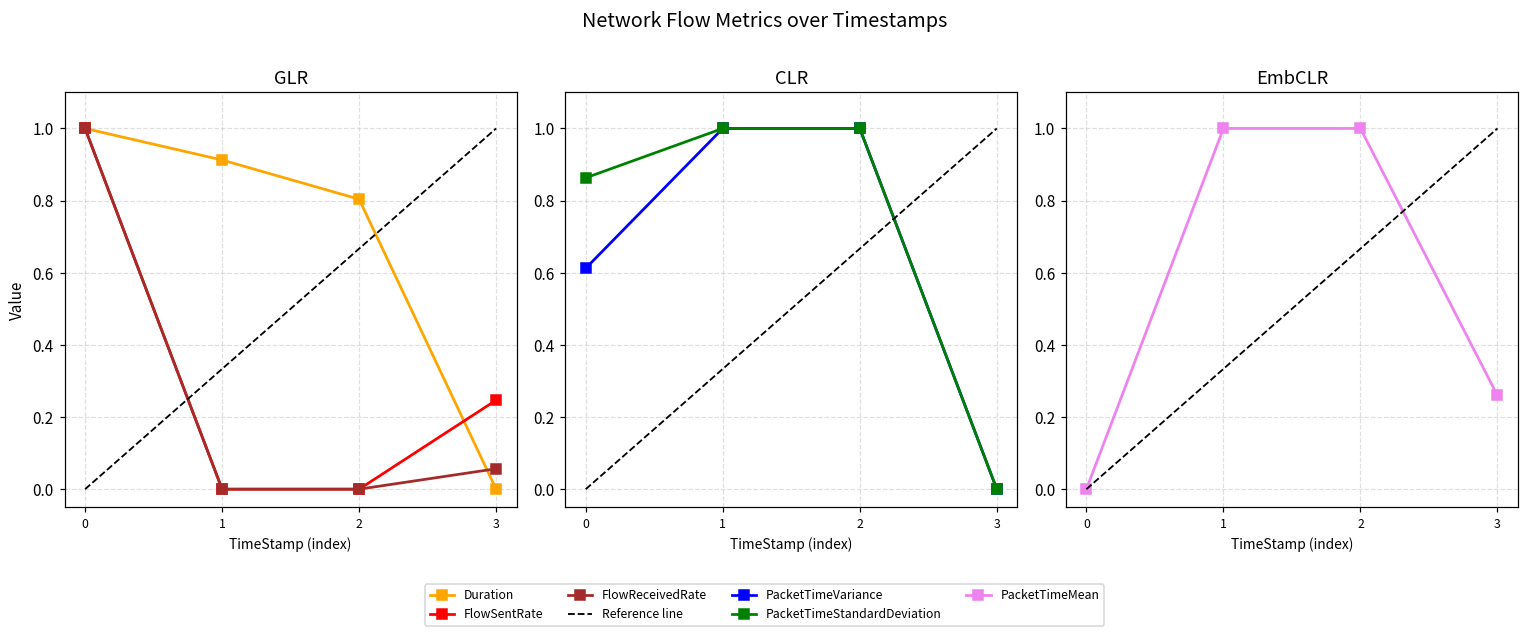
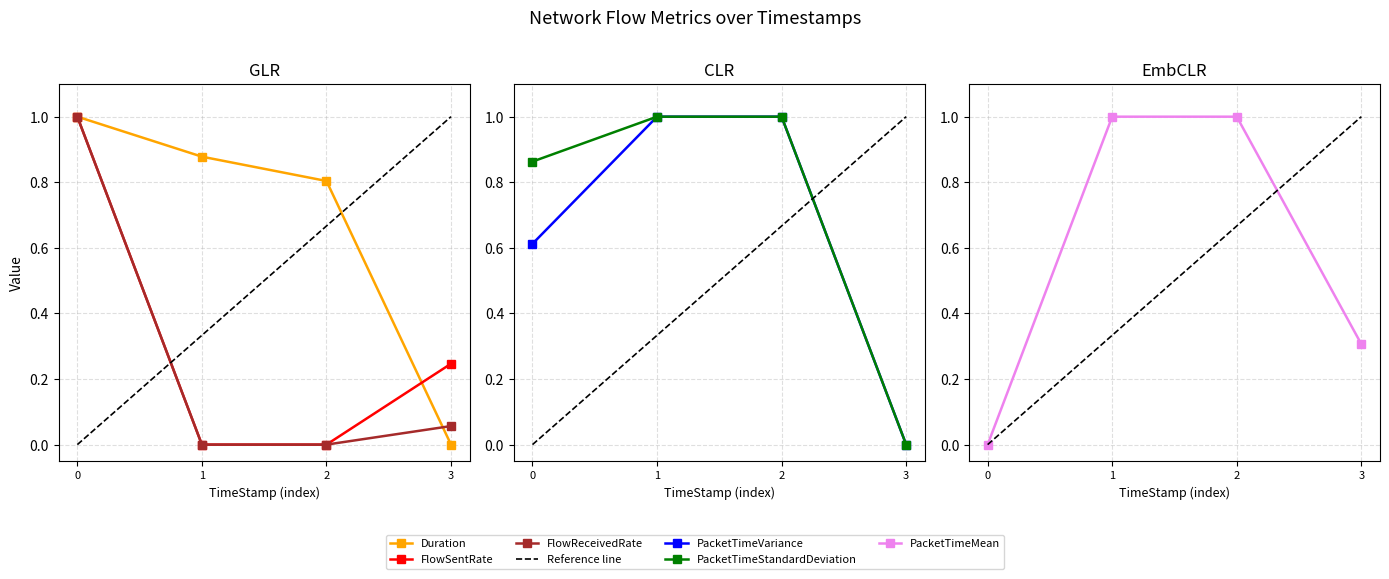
  {
    "GLR": {
      "Duration": {
-       "1": 0.91,
+       "1": 0.88,
        "2": 0.80,
        "3": 0.00
      },
      "FlowSentRate": {
        "3": 0.25
      },
      "FlowReceivedRate": {
        "3": 0.06
      },
      "Reference line": {
        "0": 0.00,
        "3": 1.00
      }
    },
    "CLR": {
      "PacketTimeVariance": {
        "0": 0.61
      },
      "PacketTimeStandardDeviation": {
        "0": 0.86
      },
      "Reference line": {
        "0": 0.00,
        "3": 1.00
      }
    },
    "EmbCLR": {
      "PacketTimeMean": {
        "1": 1.00,
        "2": 1.00,
-       "3": 0.26
+       "3": 0.31
      },
      "Reference line": {
        "3": 1.00
      }
    }
  }
